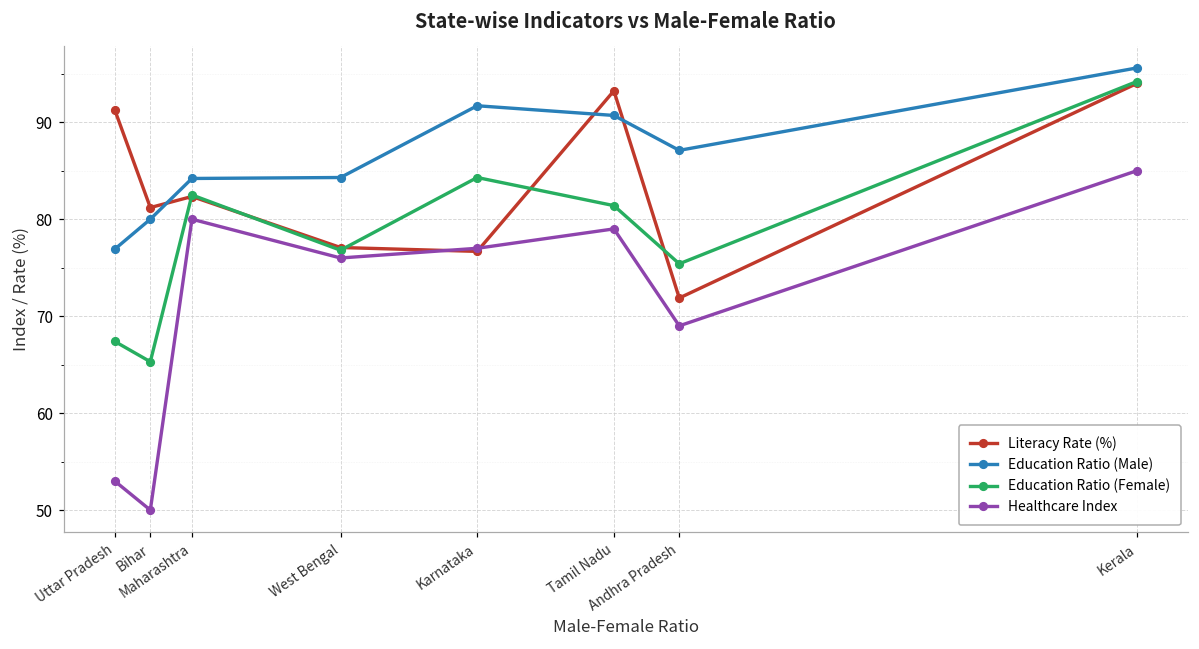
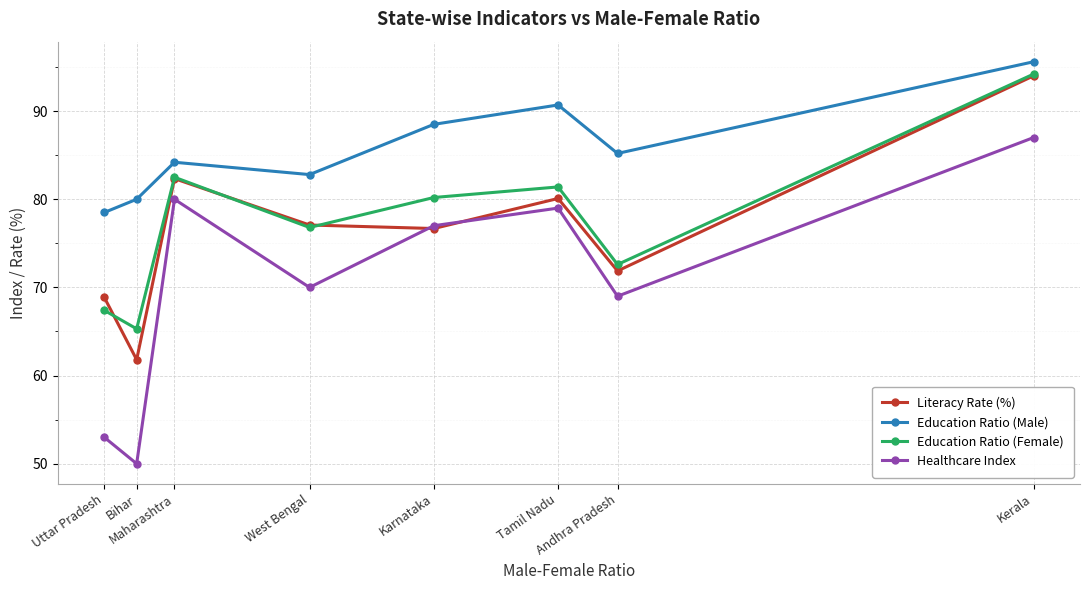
  {
    "Literacy Rate (%)": {
-     "Uttar Pradesh": 91,
-     "Bihar": 81,
+     "Uttar Pradesh": 69,
+     "Bihar": 62,
      "Karnataka": 77,
-     "Tamil Nadu": 93,
+     "Tamil Nadu": 80,
      "Andhra Pradesh": 72
    },
    "Education Ratio (Male)": {
-     "Uttar Pradesh": 77,
+     "Uttar Pradesh": 79,
      "Bihar": 80,
      "Maharashtra": 84,
-     "West Bengal": 84,
-     "Karnataka": 92,
+     "West Bengal": 83,
+     "Karnataka": 89,
      "Tamil Nadu": 91,
-     "Andhra Pradesh": 87,
+     "Andhra Pradesh": 85,
      "Kerala": 96
    },
    "Education Ratio (Female)": {
      "Uttar Pradesh": 67,
      "Bihar": 65,
-     "Karnataka": 84,
+     "Karnataka": 80,
      "Tamil Nadu": 81,
-     "Andhra Pradesh": 75
+     "Andhra Pradesh": 73
    },
    "Healthcare Index": {
      "Uttar Pradesh": 53,
      "Bihar": 50,
      "Maharashtra": 80,
-     "West Bengal": 76,
+     "West Bengal": 70,
      "Karnataka": 77,
      "Tamil Nadu": 79,
      "Andhra Pradesh": 69,
-     "Kerala": 85
+     "Kerala": 87
    }
  }
